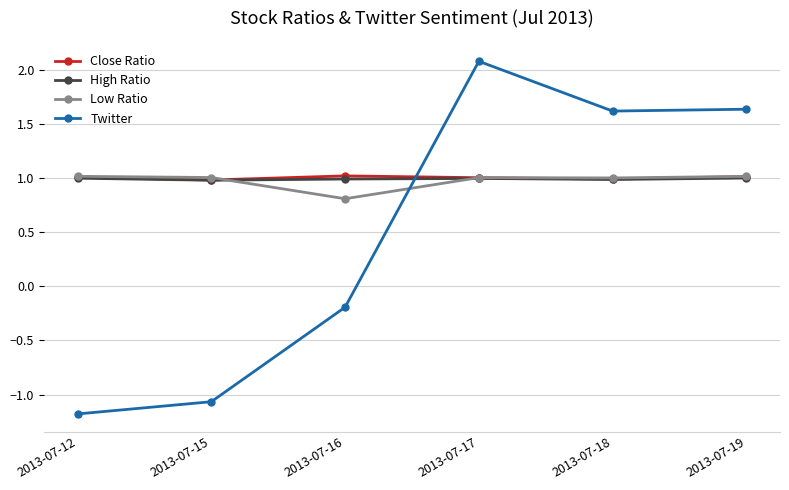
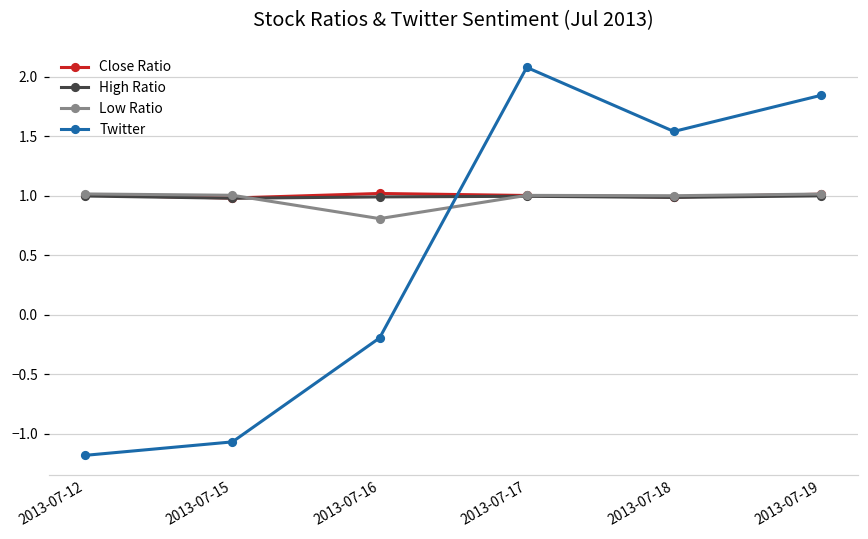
  {
    "Close Ratio": {
      "2013-07-16": 1.02
    },
    "High Ratio": {
      "2013-07-16": 0.99
    },
    "Low Ratio": {
      "2013-07-16": 0.81
    },
    "Twitter": {
      "2013-07-12": -1.18,
      "2013-07-15": -1.07,
      "2013-07-16": -0.19,
      "2013-07-17": 2.08,
-     "2013-07-18": 1.62,
-     "2013-07-19": 1.63
+     "2013-07-18": 1.54,
+     "2013-07-19": 1.84
    }
  }
